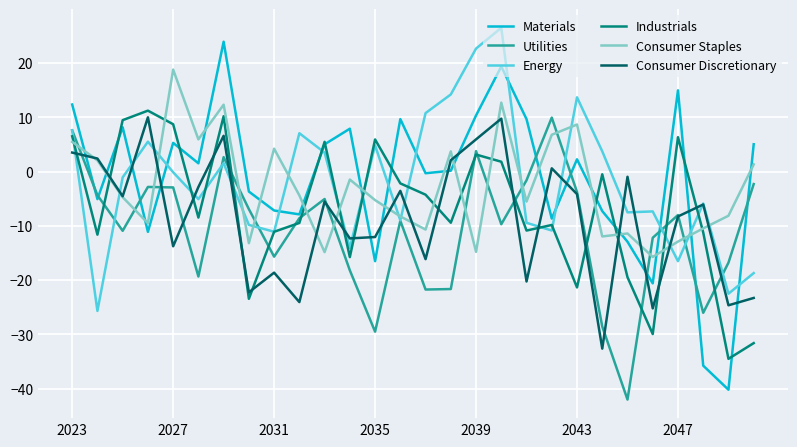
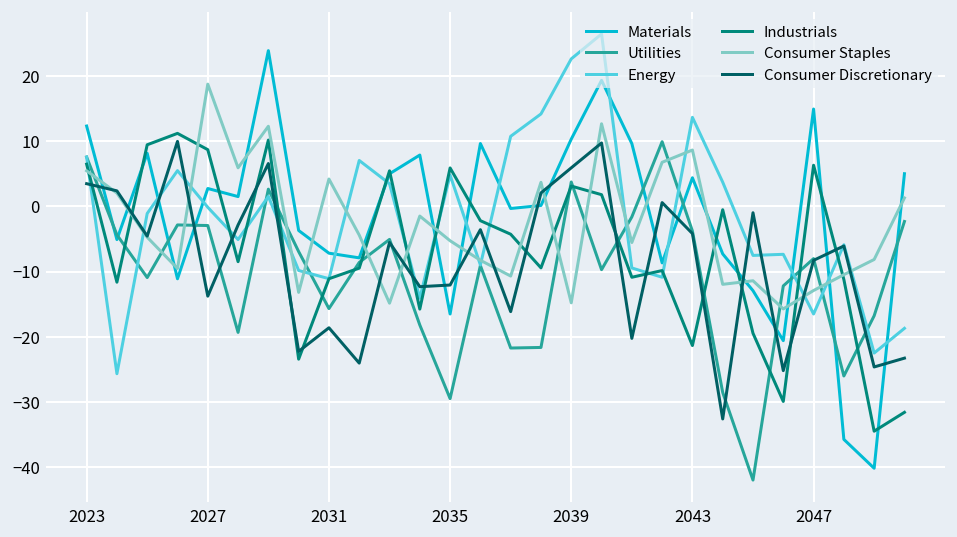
  {
    "Materials": {
      "2023": 12,
-     "2027": 5,
+     "2027": 3,
      "2031": -7,
      "2035": -17,
      "2039": 10,
-     "2043": 2,
+     "2043": 4,
      "2047": 15
    }
  }
